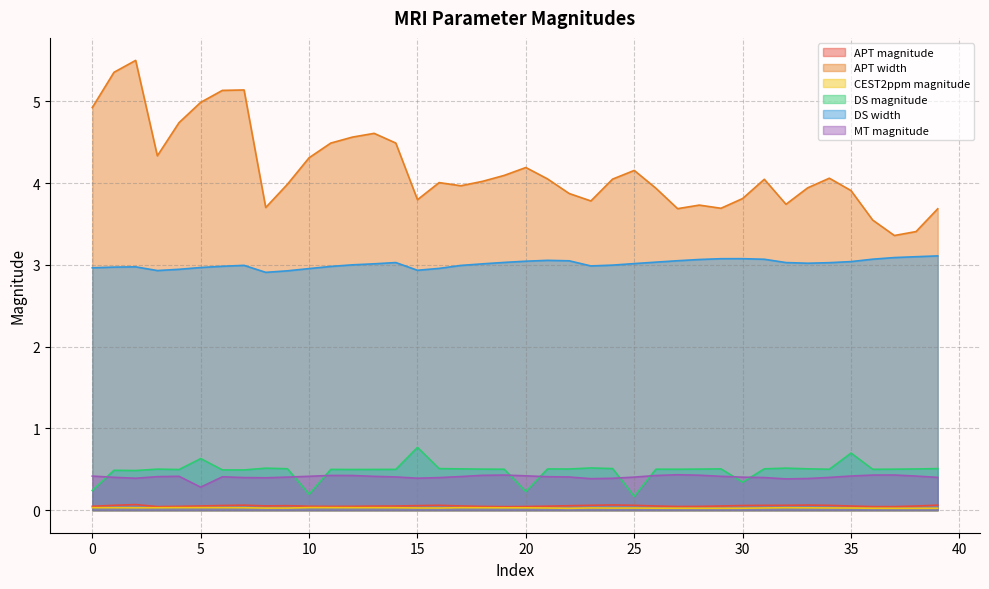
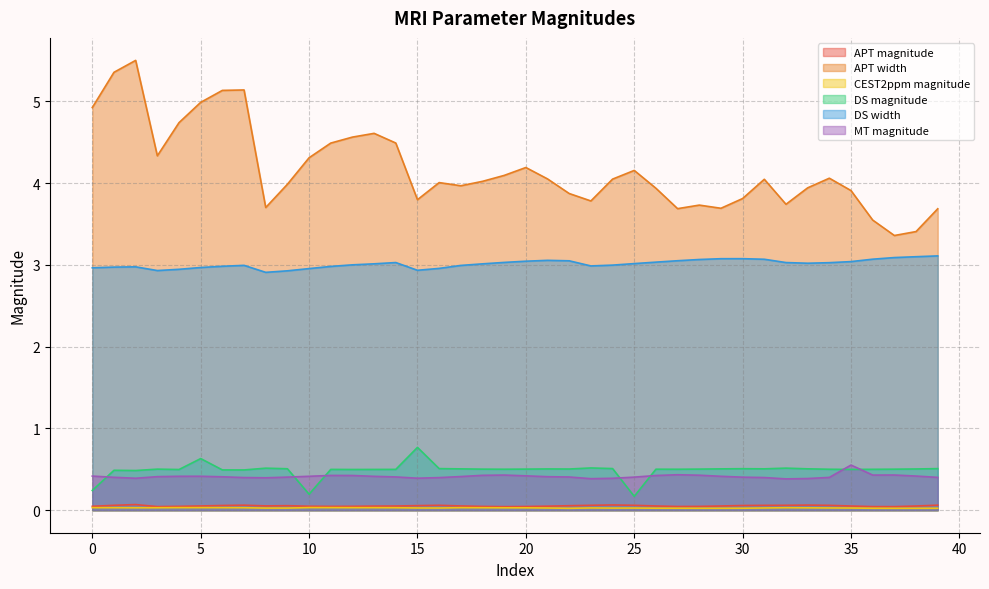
  {
    "DS magnitude": {
      "0": 0.2,
      "5": 0.6,
      "10": 0.2,
      "15": 0.8,
-     "20": 0.2,
+     "20": 0.5,
      "25": 0.2,
-     "30": 0.3,
-     "35": 0.7
+     "30": 0.5,
+     "35": 0.5
    },
    "DS width": {
      "0": 3.0,
      "5": 3.0,
      "10": 3.0,
      "15": 2.9,
      "20": 3.0,
      "25": 3.0,
      "30": 3.1,
      "35": 3.0
    },
    "MT magnitude": {
      "0": 0.4,
-     "5": 0.3,
+     "5": 0.4,
      "10": 0.4,
      "15": 0.4,
      "20": 0.4,
      "25": 0.4,
      "30": 0.4,
-     "35": 0.4
+     "35": 0.6
    }
  }
